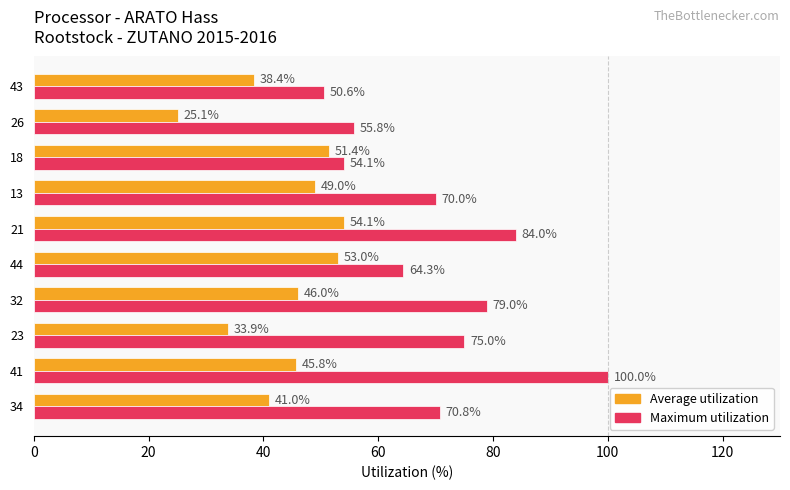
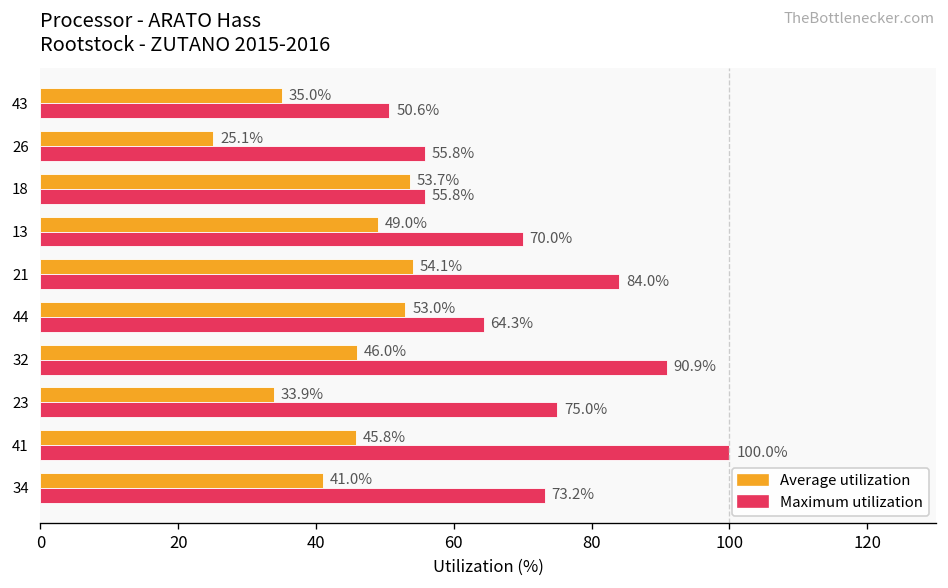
  {
    "Average utilization": {
-     "43": "38.4%",
+     "43": "35.0%",
      "26": "25.1%",
-     "18": "51.4%",
+     "18": "53.7%",
      "13": "49.0%",
      "21": "54.1%",
      "44": "53.0%",
      "32": "46.0%",
      "23": "33.9%",
      "41": "45.8%",
      "34": "41.0%"
    },
    "Maximum utilization": {
      "43": "50.6%",
      "26": "55.8%",
-     "18": "54.1%",
+     "18": "55.8%",
      "13": "70.0%",
      "21": "84.0%",
      "44": "64.3%",
-     "32": "79.0%",
+     "32": "90.9%",
      "23": "75.0%",
      "41": "100.0%",
-     "34": "70.8%"
+     "34": "73.2%"
    }
  }
